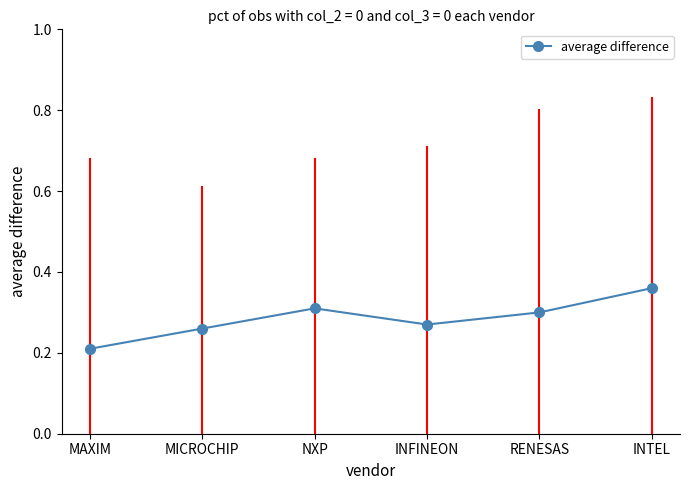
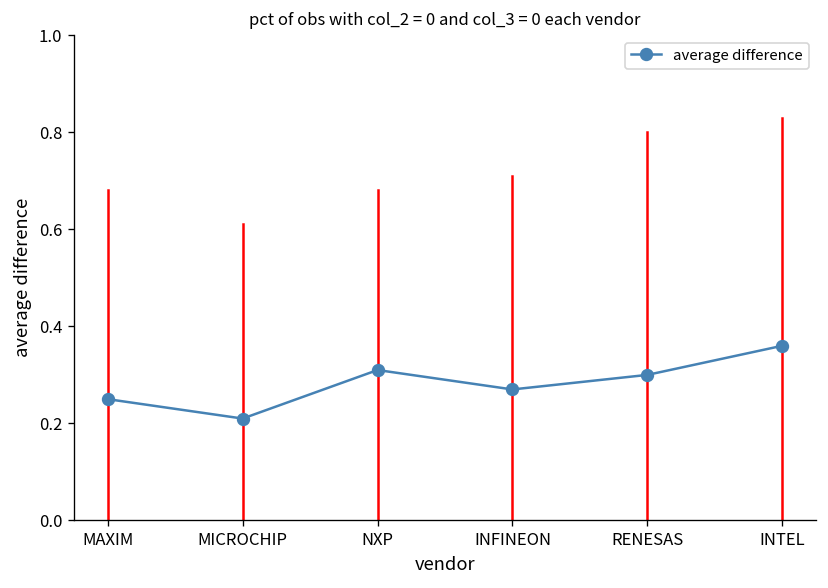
  {
    "average difference": {
-     "MAXIM": 0.21,
-     "MICROCHIP": 0.26,
+     "MAXIM": 0.25,
+     "MICROCHIP": 0.21,
      "NXP": 0.31,
      "INFINEON": 0.27,
      "RENESAS": 0.30,
      "INTEL": 0.36
    }
  }
